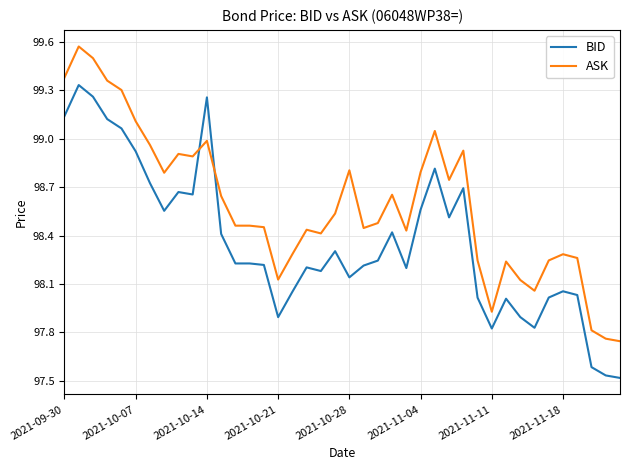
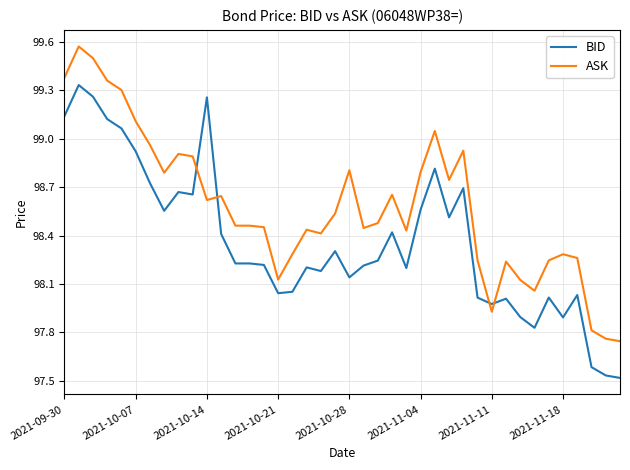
  {
    "BID": {
      "2021-09-30": 99.14,
      "2021-10-07": 98.92,
      "2021-10-14": 99.26,
-     "2021-10-21": 97.89,
+     "2021-10-21": 98.04,
      "2021-10-28": 98.14,
      "2021-11-04": 98.56,
-     "2021-11-11": 97.82,
-     "2021-11-18": 98.06
+     "2021-11-11": 97.98,
+     "2021-11-18": 97.89
    },
    "ASK": {
      "2021-09-30": 99.38,
      "2021-10-07": 99.11,
-     "2021-10-14": 98.99,
+     "2021-10-14": 98.62,
      "2021-10-21": 98.13,
      "2021-10-28": 98.81,
      "2021-11-04": 98.79,
      "2021-11-11": 97.93,
      "2021-11-18": 98.28
    }
  }
